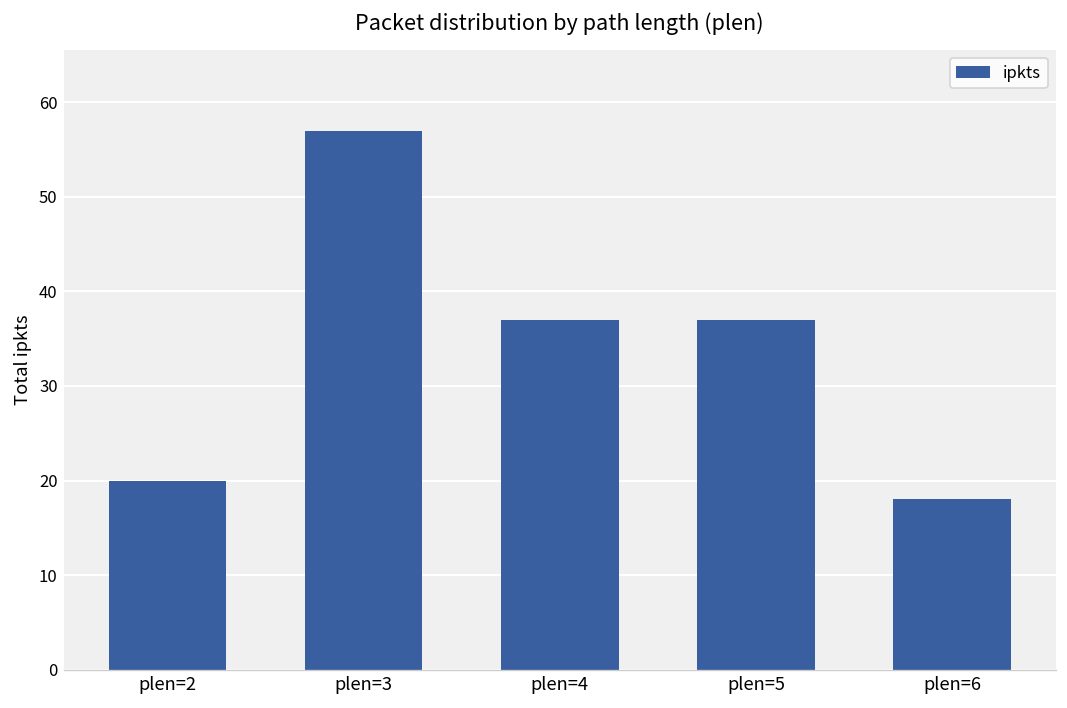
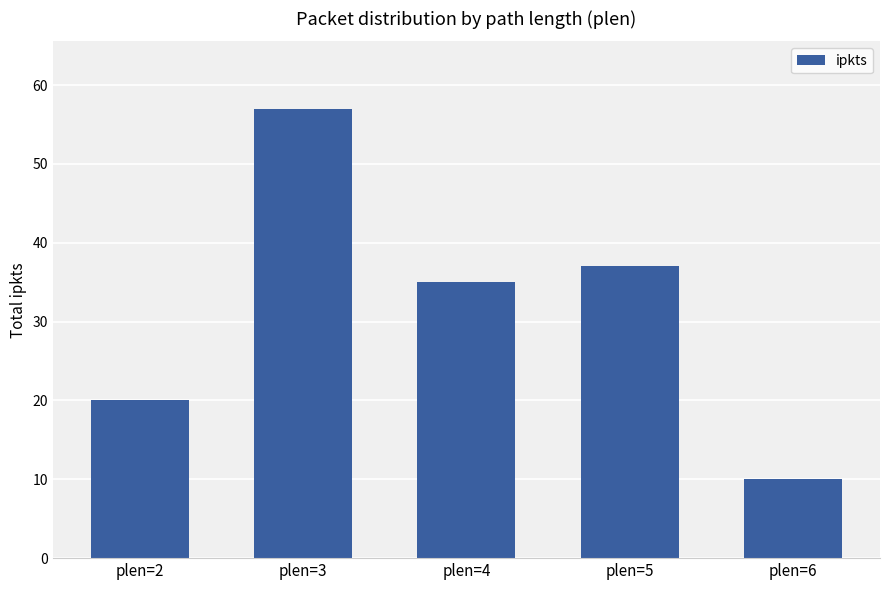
  {
    "plen=2": 20,
    "plen=3": 57,
-   "plen=4": 37,
+   "plen=4": 35,
    "plen=5": 37,
-   "plen=6": 18
+   "plen=6": 10
  }
